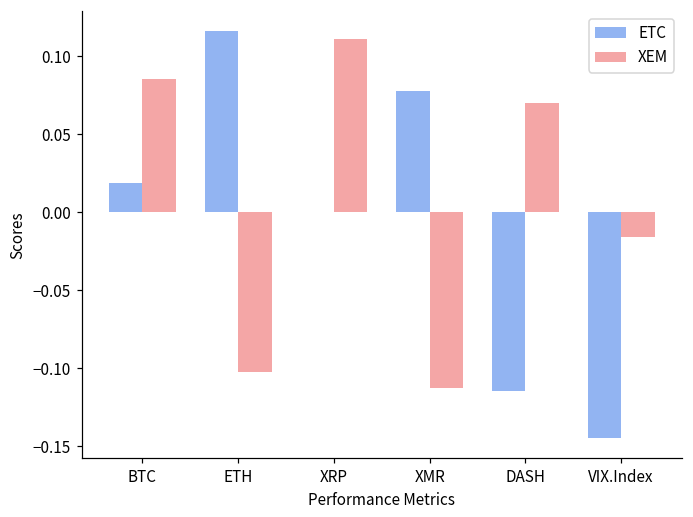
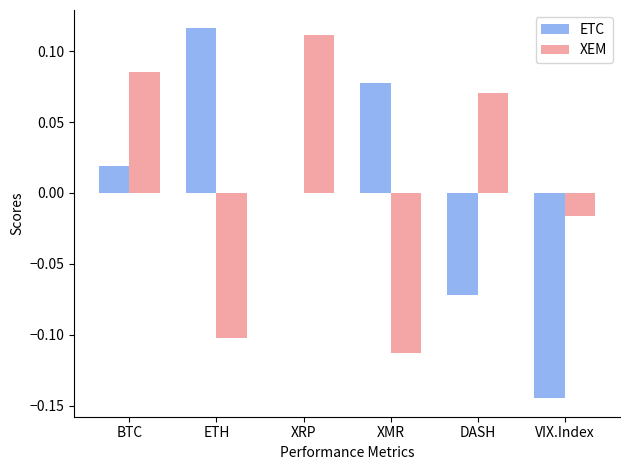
  {
    "ETC": {
      "BTC": 0.019,
      "ETH": 0.116,
      "XRP": 0.000,
      "XMR": 0.077,
-     "DASH": -0.114,
+     "DASH": -0.072,
      "VIX.Index": -0.145
    },
    "XEM": {
      "BTC": 0.085,
      "ETH": -0.102,
      "XRP": 0.111,
      "XMR": -0.113,
      "DASH": 0.070,
      "VIX.Index": -0.016
    }
  }
